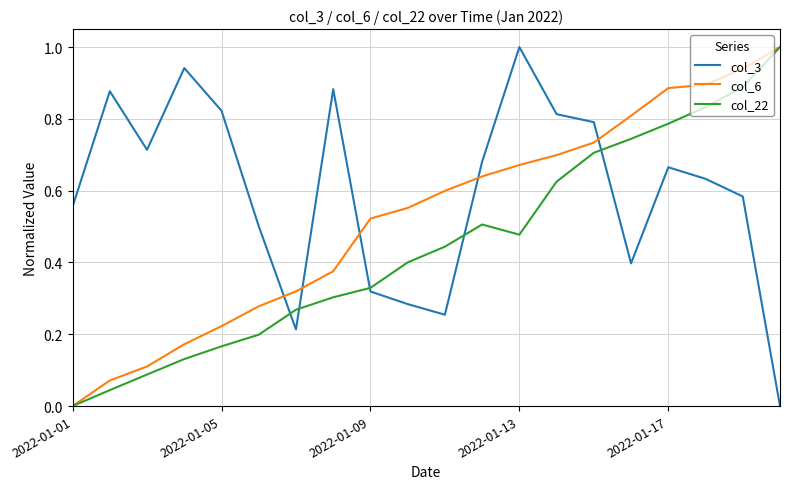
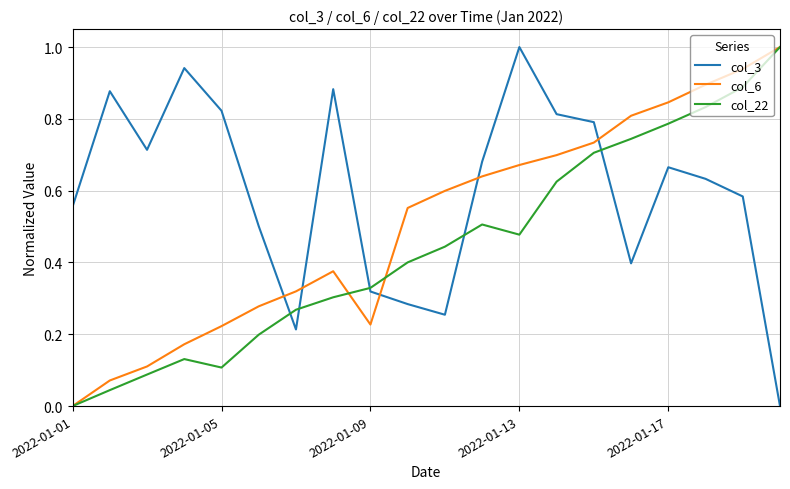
  {
    "col_3": {
      "2022-01-01": 0.56,
      "2022-01-05": 0.82,
      "2022-01-09": 0.32,
      "2022-01-13": 1.00,
      "2022-01-17": 0.67
    },
    "col_6": {
      "2022-01-05": 0.22,
-     "2022-01-09": 0.52,
+     "2022-01-09": 0.23,
      "2022-01-13": 0.67,
-     "2022-01-17": 0.89
+     "2022-01-17": 0.85
    },
    "col_22": {
-     "2022-01-05": 0.17,
+     "2022-01-05": 0.11,
      "2022-01-09": 0.33,
      "2022-01-13": 0.48,
      "2022-01-17": 0.79
    }
  }
